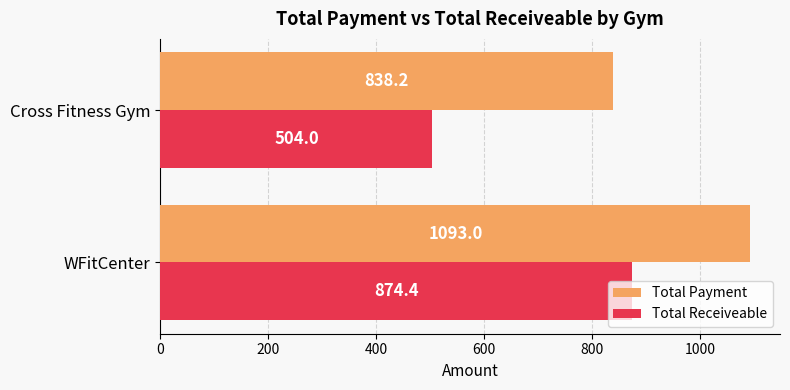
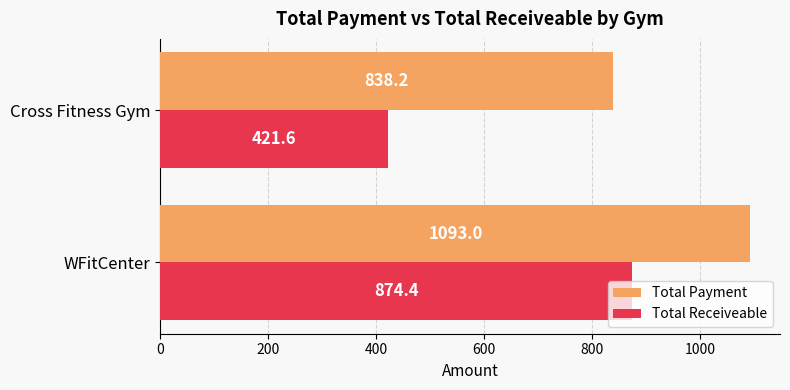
  {
    "Total Payment": {
      "Cross Fitness Gym": 838.2,
      "WFitCenter": 1093.0
    },
    "Total Receiveable": {
-     "Cross Fitness Gym": 504.0
+     "Cross Fitness Gym": 421.6
    }
  }
